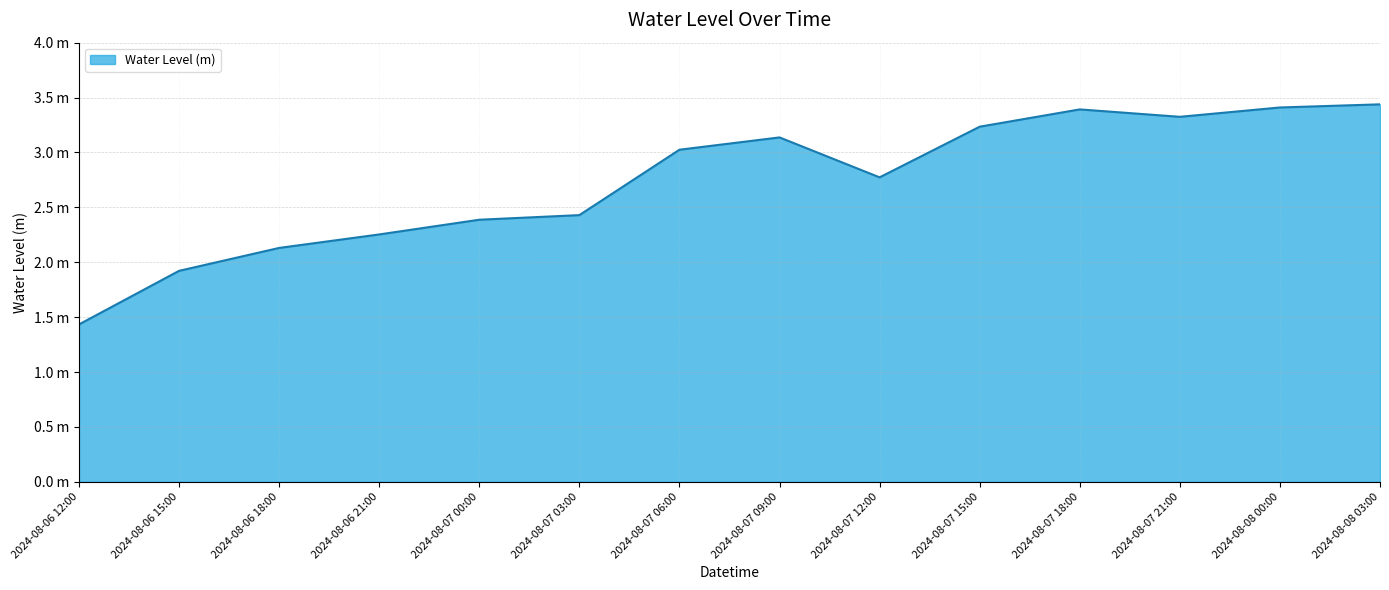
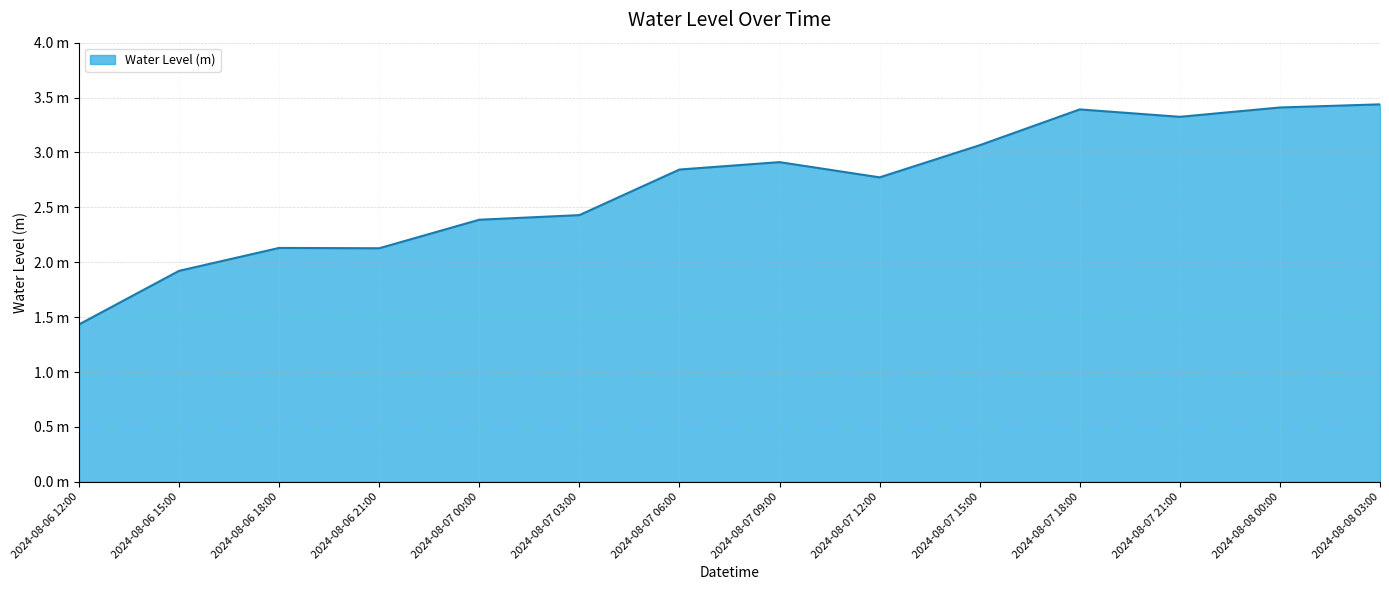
  {
    "2024-08-06 12:00": "1.43 m",
    "2024-08-06 15:00": "1.92 m",
    "2024-08-06 18:00": "2.13 m",
-   "2024-08-06 21:00": "2.25 m",
+   "2024-08-06 21:00": "2.13 m",
    "2024-08-07 00:00": "2.39 m",
    "2024-08-07 03:00": "2.43 m",
-   "2024-08-07 06:00": "3.02 m",
-   "2024-08-07 09:00": "3.14 m",
+   "2024-08-07 06:00": "2.84 m",
+   "2024-08-07 09:00": "2.91 m",
    "2024-08-07 12:00": "2.77 m",
-   "2024-08-07 15:00": "3.23 m",
+   "2024-08-07 15:00": "3.07 m",
    "2024-08-07 18:00": "3.39 m",
    "2024-08-07 21:00": "3.32 m",
    "2024-08-08 00:00": "3.41 m",
    "2024-08-08 03:00": "3.44 m"
  }
